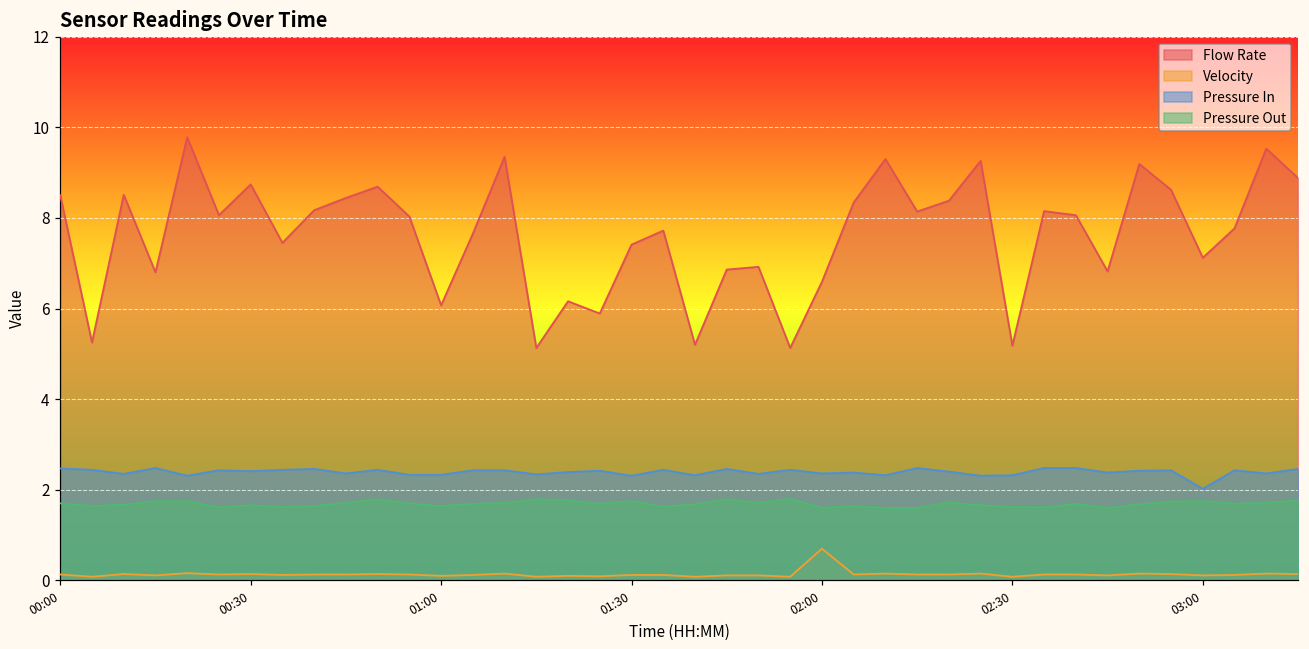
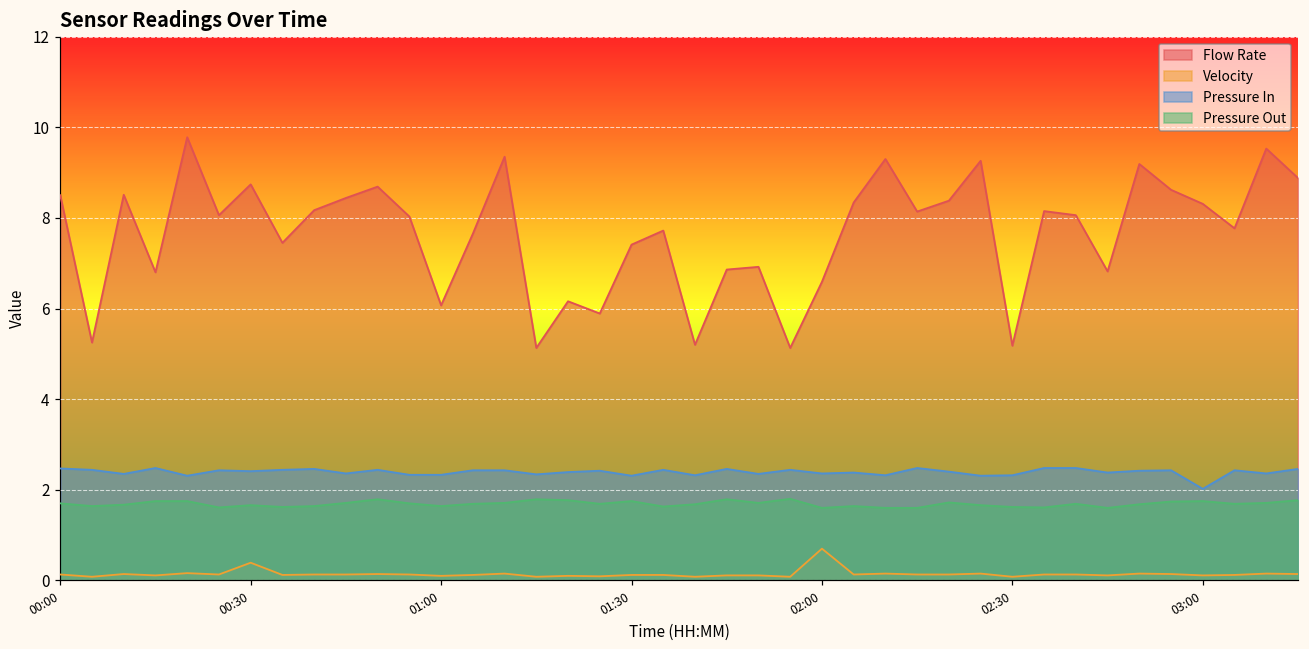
  {
    "Flow Rate": {
      "00:00": 8.5,
      "00:30": 8.7,
      "01:00": 6.1,
      "01:30": 7.4,
      "02:00": 6.6,
      "02:30": 5.2,
-     "03:00": 7.1
+     "03:00": 8.3
    },
    "Velocity": {
      "00:00": 0.1,
-     "00:30": 0.1,
+     "00:30": 0.4,
      "01:00": 0.1,
      "01:30": 0.1,
      "02:00": 0.7,
      "02:30": 0.1,
      "03:00": 0.1
    },
    "Pressure In": {
      "00:00": 2.5,
      "00:30": 2.4,
      "01:00": 2.3,
      "01:30": 2.3,
      "02:00": 2.4,
      "02:30": 2.3,
      "03:00": 2.0
    },
    "Pressure Out": {
      "00:00": 1.7,
      "00:30": 1.7,
      "01:00": 1.6,
      "01:30": 1.8,
      "02:00": 1.6,
      "02:30": 1.6,
      "03:00": 1.8
    }
  }
